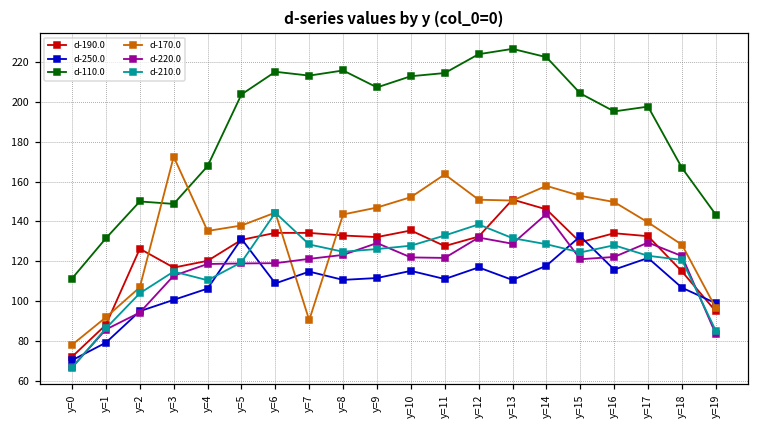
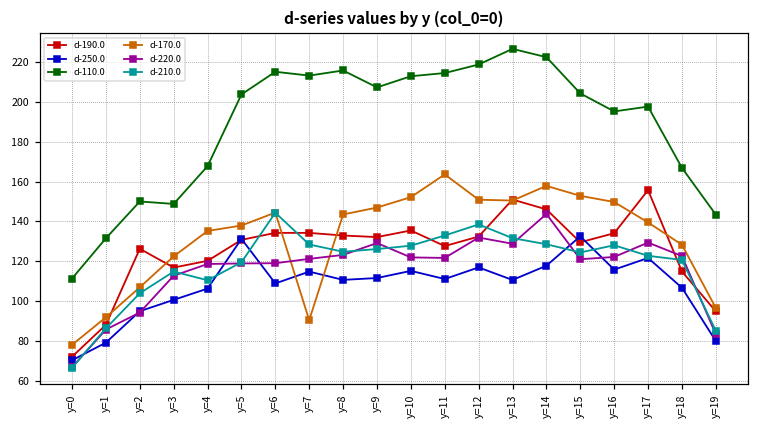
  {
    "d-190.0": {
      "y=0": 72,
      "y=1": 88,
      "y=2": 126,
      "y=3": 117,
      "y=4": 120,
      "y=6": 134,
      "y=7": 134,
      "y=8": 133,
      "y=9": 132,
      "y=10": 135,
      "y=11": 128,
      "y=14": 146,
      "y=15": 130,
      "y=16": 134,
-     "y=17": 133,
+     "y=17": 156,
      "y=18": 115,
      "y=19": 95
    },
    "d-250.0": {
      "y=0": 71,
      "y=1": 79,
      "y=3": 101,
      "y=4": 106,
      "y=6": 109,
      "y=7": 115,
      "y=8": 111,
      "y=9": 112,
      "y=10": 115,
      "y=11": 111,
      "y=12": 117,
      "y=13": 111,
      "y=14": 118,
      "y=15": 133,
      "y=16": 116,
      "y=18": 107,
-     "y=19": 99
+     "y=19": 80
    },
    "d-110.0": {
      "y=0": 111,
      "y=1": 132,
      "y=2": 150,
      "y=3": 149,
      "y=4": 168,
      "y=5": 204,
      "y=6": 215,
      "y=7": 213,
      "y=8": 216,
      "y=9": 207,
      "y=10": 213,
      "y=11": 214,
-     "y=12": 224,
+     "y=12": 219,
      "y=13": 226,
      "y=14": 222,
      "y=15": 204,
      "y=16": 195,
      "y=17": 198,
      "y=18": 167,
      "y=19": 143
    },
    "d-170.0": {
      "y=0": 78,
      "y=1": 92,
      "y=2": 107,
-     "y=3": 172,
+     "y=3": 123,
      "y=4": 135,
      "y=5": 138,
      "y=7": 91,
      "y=8": 144,
      "y=9": 147,
      "y=10": 152,
      "y=11": 164,
      "y=12": 151,
      "y=14": 158,
      "y=15": 153,
      "y=16": 150,
      "y=17": 140,
      "y=18": 128,
      "y=19": 97
    },
    "d-220.0": {
      "y=3": 113,
      "y=4": 119,
      "y=6": 119,
      "y=7": 121,
      "y=8": 123,
      "y=9": 129,
      "y=10": 122,
      "y=11": 122,
      "y=13": 129,
      "y=14": 144,
      "y=15": 121,
      "y=16": 122,
      "y=17": 129,
      "y=18": 123,
      "y=19": 84
    },
    "d-210.0": {
      "y=2": 104,
      "y=3": 115,
      "y=4": 111,
      "y=7": 128,
      "y=8": 125,
      "y=9": 126,
      "y=10": 128,
      "y=11": 133,
      "y=12": 139,
      "y=13": 132,
      "y=14": 129,
      "y=15": 124,
      "y=16": 128,
      "y=18": 121,
      "y=19": 85
    }
  }
